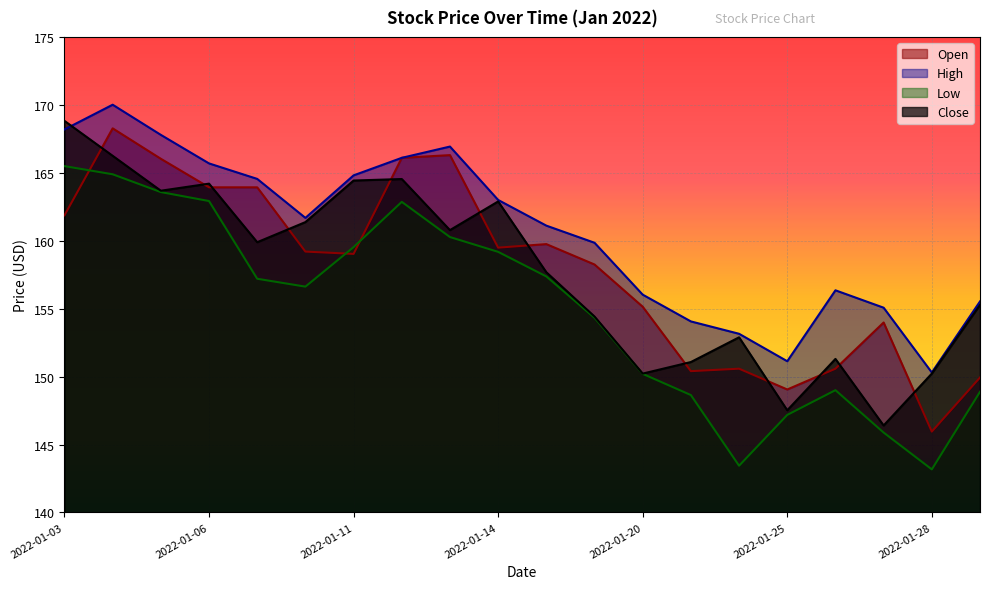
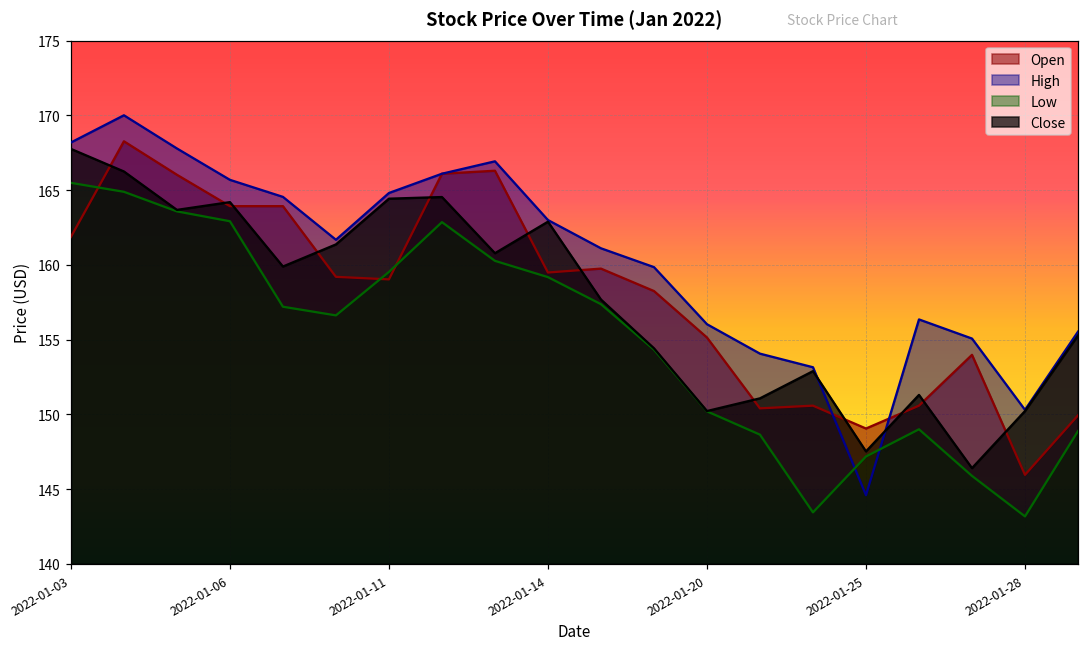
  {
    "Open": {
      "2022-01-03": 161.9,
      "2022-01-06": 163.9,
      "2022-01-11": 159.0,
      "2022-01-14": 159.5,
      "2022-01-20": 155.1,
      "2022-01-25": 149.1,
      "2022-01-28": 146.0
    },
    "High": {
      "2022-01-03": 168.2,
      "2022-01-06": 165.7,
      "2022-01-11": 164.8,
      "2022-01-20": 156.0,
-     "2022-01-25": 151.1
+     "2022-01-25": 144.6
    },
    "Low": {
      "2022-01-03": 165.5,
      "2022-01-06": 162.9,
      "2022-01-11": 159.5,
      "2022-01-14": 159.2,
      "2022-01-25": 147.2,
      "2022-01-28": 143.2
    },
    "Close": {
-     "2022-01-03": 168.8,
+     "2022-01-03": 167.8,
      "2022-01-06": 164.2,
      "2022-01-11": 164.4,
      "2022-01-25": 147.5
    }
  }
